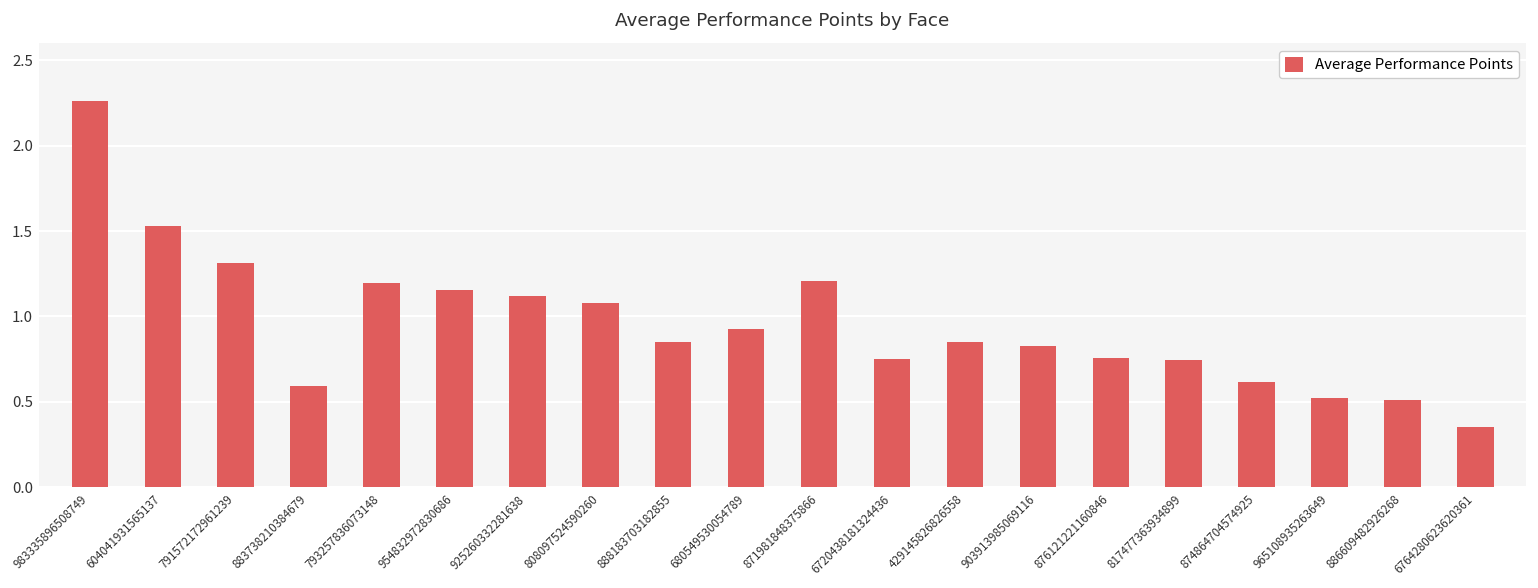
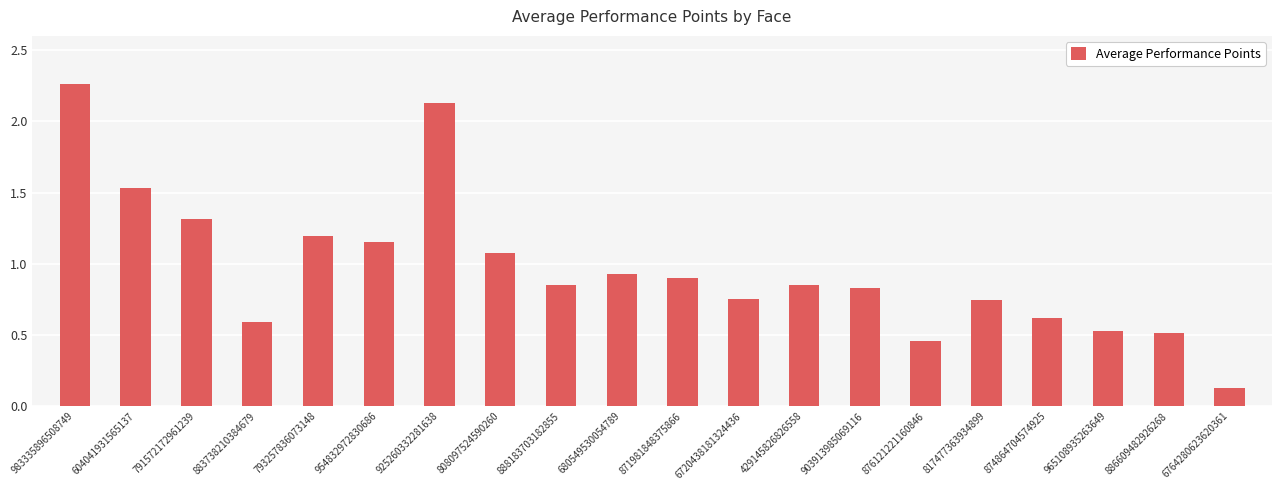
  {
    "983335896508749": 2.26,
    "604041931565137": 1.53,
    "791572172961239": 1.31,
    "883738210384679": 0.59,
    "793257836073148": 1.20,
    "954832972830686": 1.15,
-   "925260332281638": 1.12,
+   "925260332281638": 2.13,
    "808097524590260": 1.08,
    "888183703182855": 0.85,
    "680549530054789": 0.93,
-   "871981848375866": 1.21,
+   "871981848375866": 0.90,
    "6720438181324436": 0.75,
    "429145826826558": 0.85,
    "903913985069116": 0.83,
-   "876121221160846": 0.76,
+   "876121221160846": 0.46,
    "817477363934899": 0.74,
    "874864704574925": 0.62,
    "965108935263649": 0.53,
    "886609482926268": 0.51,
-   "6764280623620361": 0.35
+   "6764280623620361": 0.13
  }
